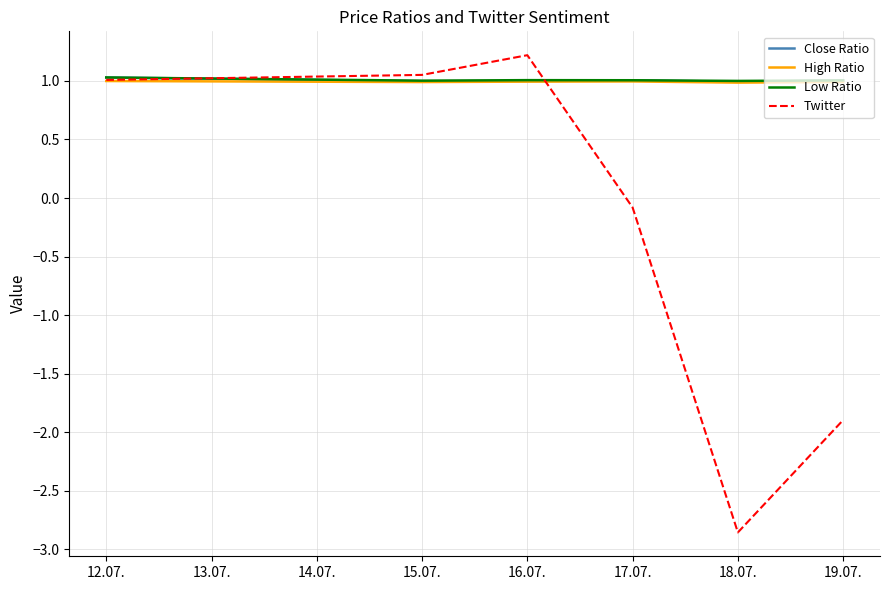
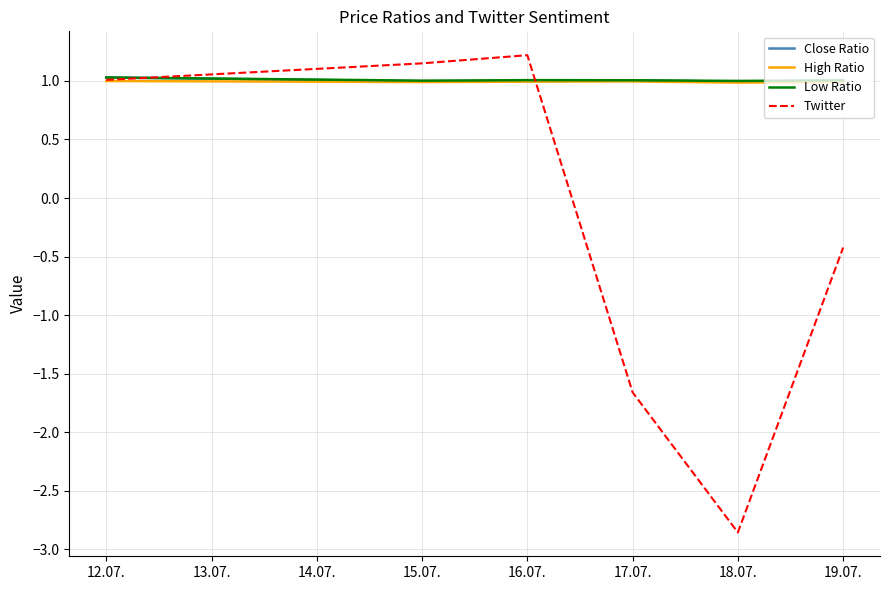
  {
    "Twitter": {
-     "15.07.": 1.05,
+     "15.07.": 1.15,
      "16.07.": 1.22,
-     "17.07.": -0.08,
+     "17.07.": -1.66,
      "18.07.": -2.86,
-     "19.07.": -1.90
+     "19.07.": -0.42
    }
  }
